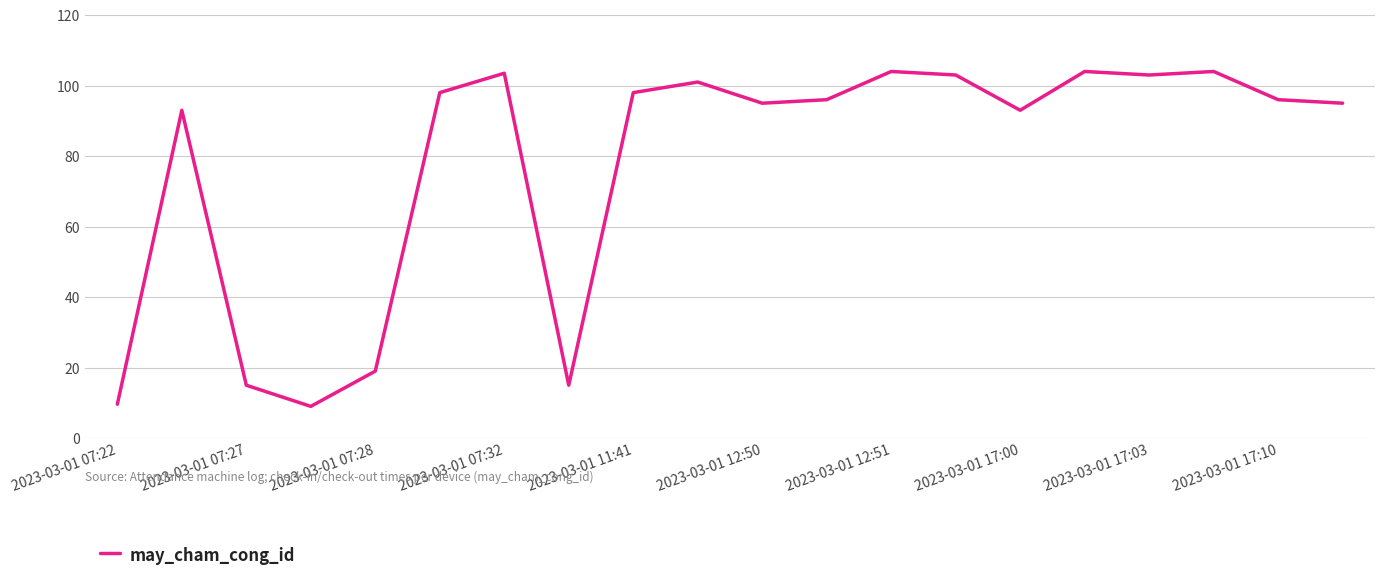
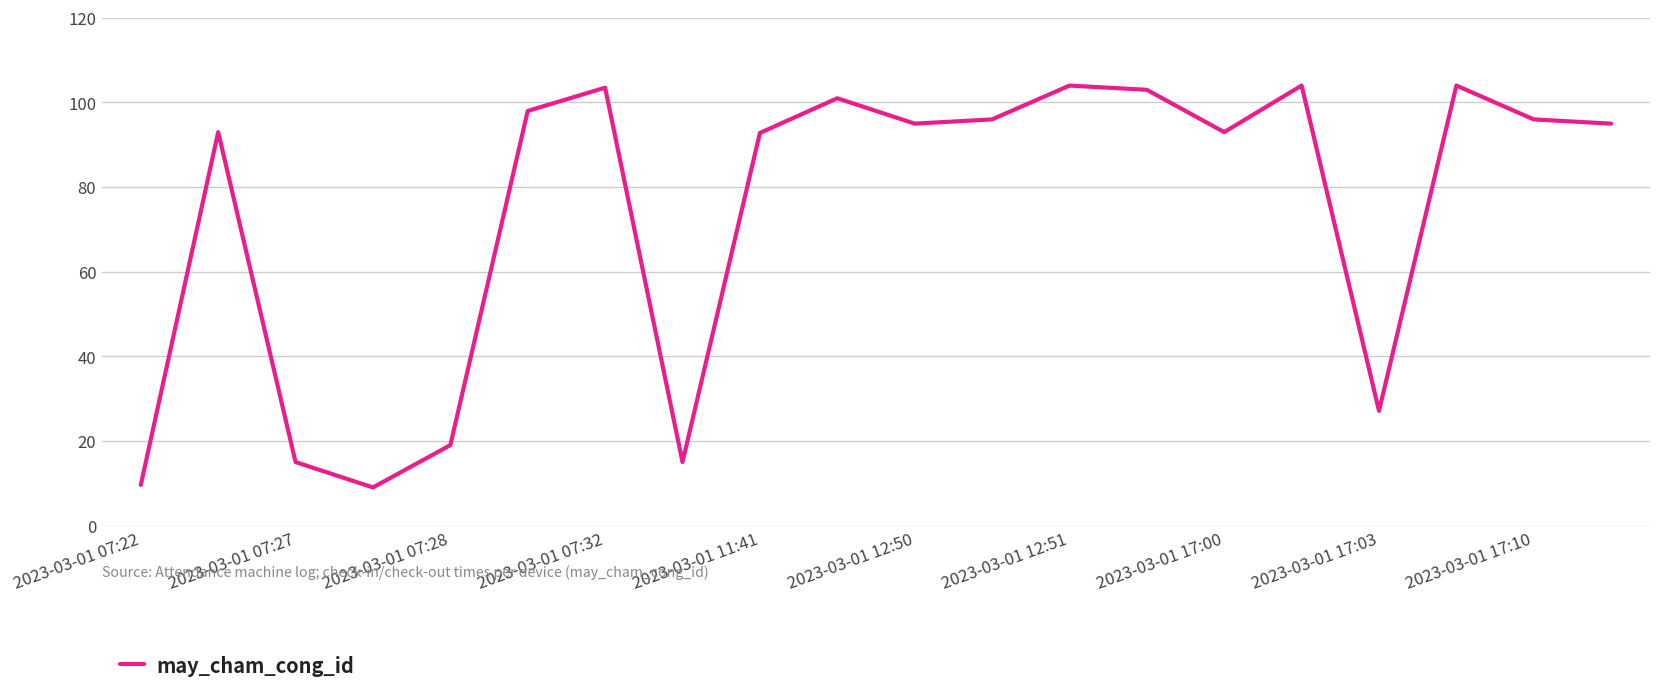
  {
    "2023-03-01 07:22": 10,
    "2023-03-01 07:27": 15,
    "2023-03-01 07:32": 104,
-   "2023-03-01 11:41": 98,
+   "2023-03-01 11:41": 93,
    "2023-03-01 12:51": 104,
    "2023-03-01 17:00": 93,
-   "2023-03-01 17:03": 103
+   "2023-03-01 17:03": 27
  }
